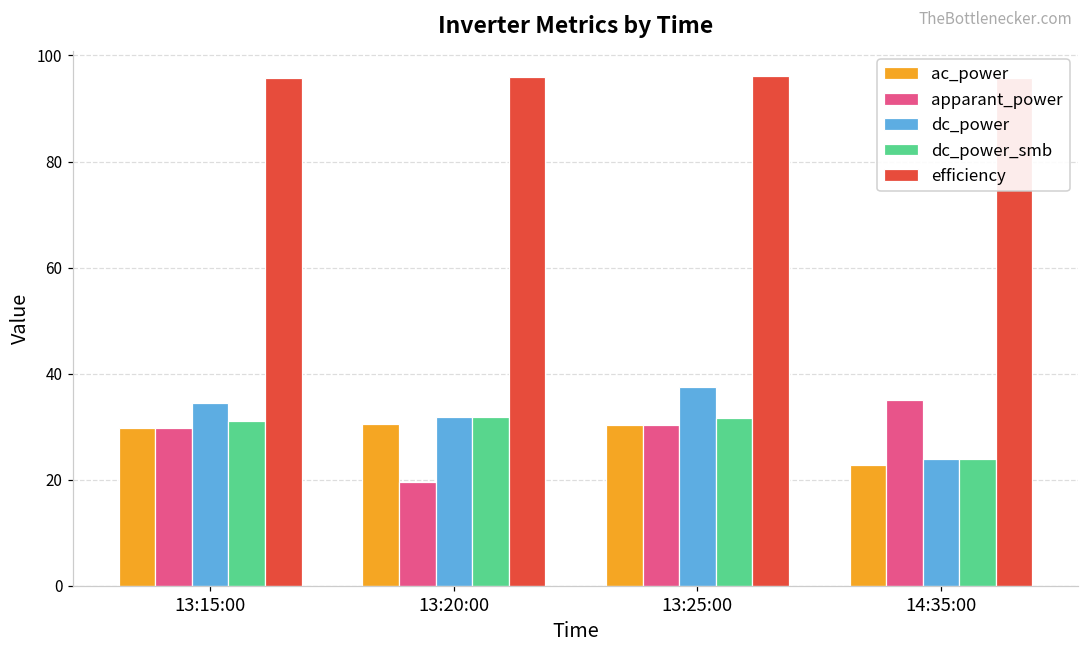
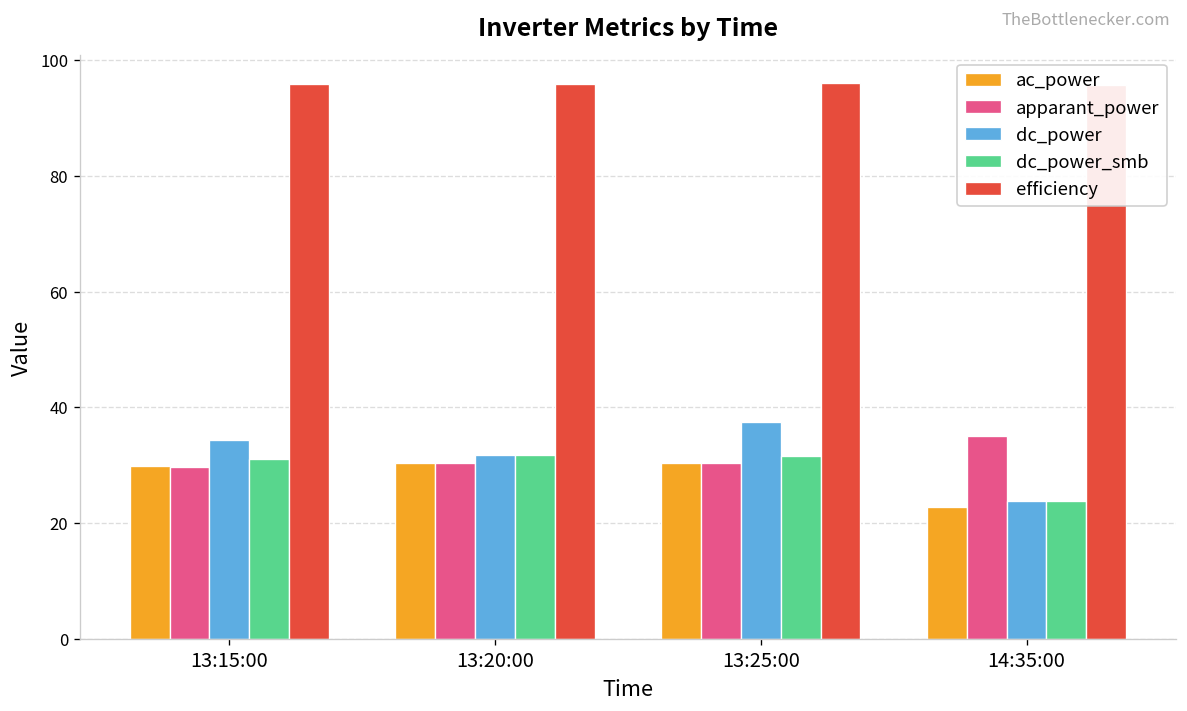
  {
    "ac_power": {
      "13:15:00": 30,
      "13:20:00": 30,
      "13:25:00": 30,
      "14:35:00": 23
    },
    "apparant_power": {
      "13:15:00": 30,
-     "13:20:00": 20,
+     "13:20:00": 30,
      "13:25:00": 30,
      "14:35:00": 35
    },
    "dc_power": {
      "13:15:00": 34,
      "13:20:00": 32,
      "13:25:00": 38,
      "14:35:00": 24
    },
    "dc_power_smb": {
      "13:15:00": 31,
      "13:20:00": 32,
      "13:25:00": 32,
      "14:35:00": 24
    },
    "efficiency": {
      "13:15:00": 96,
      "13:20:00": 96,
      "13:25:00": 96
    }
  }
